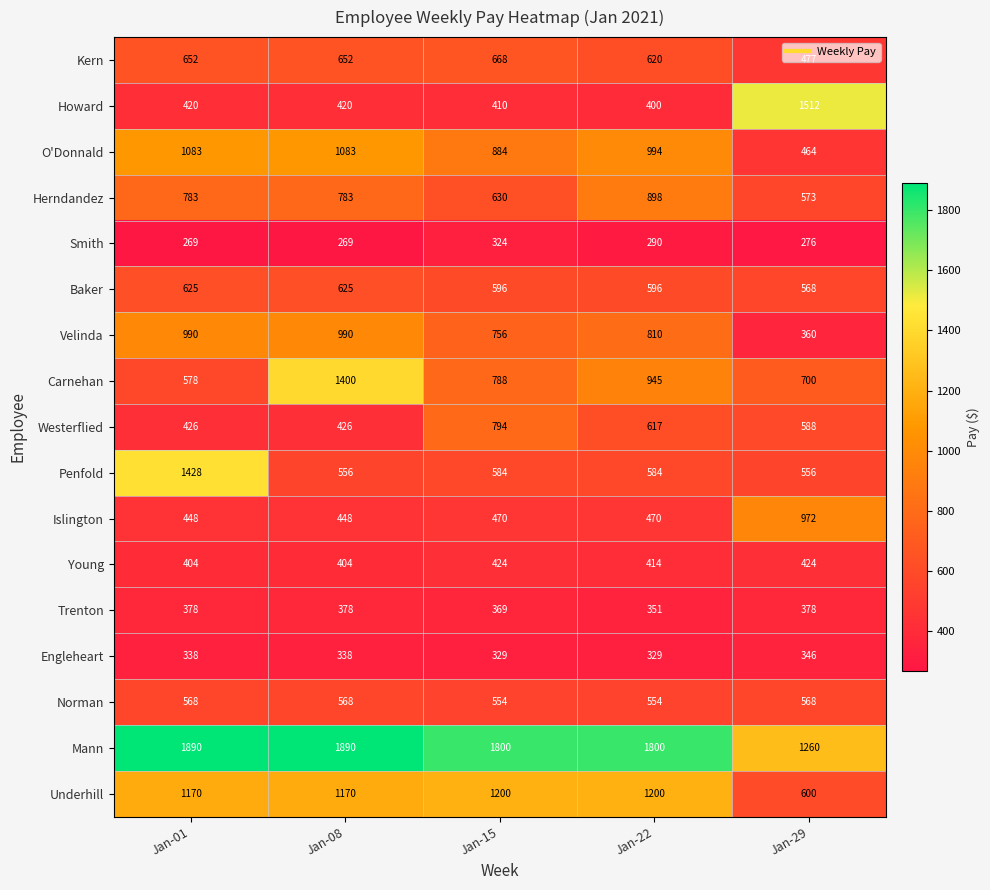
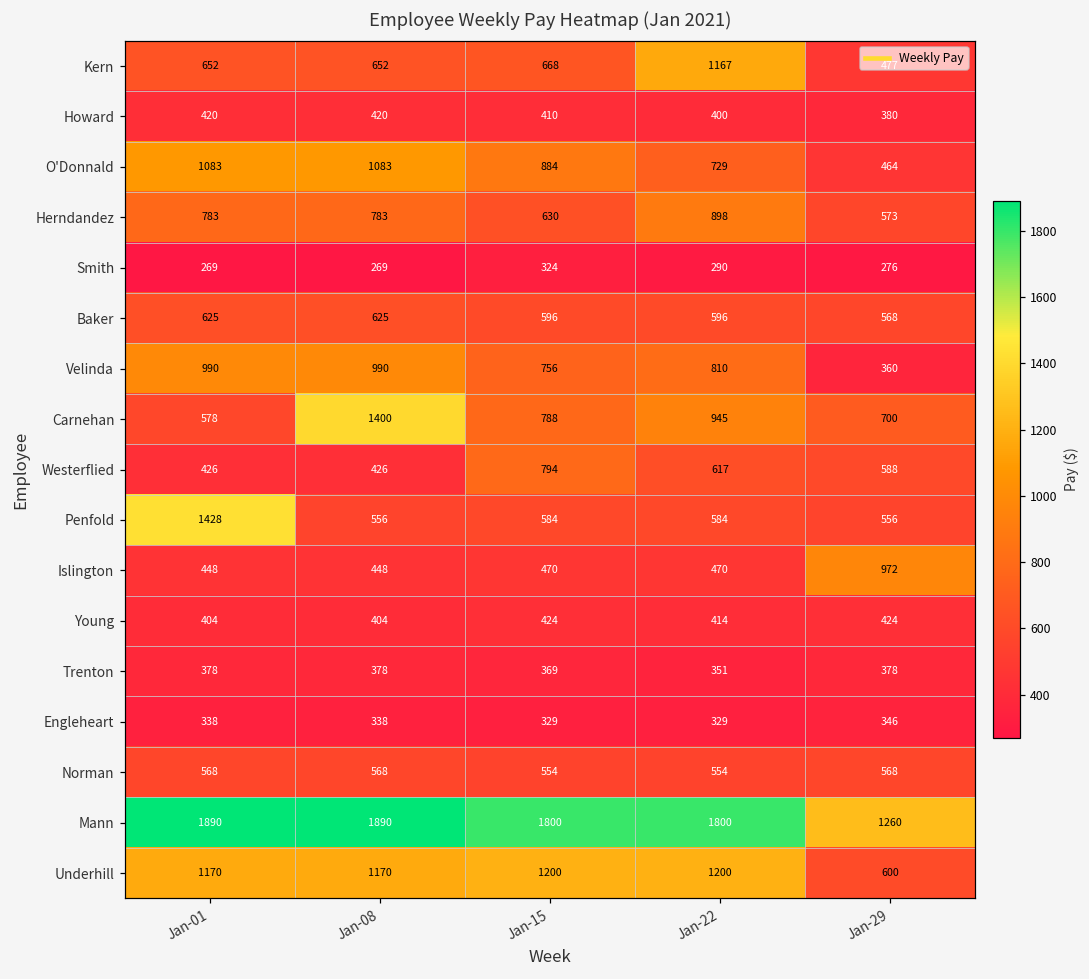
  {
    "Kern": {
      "Jan-01": 652,
      "Jan-08": 652,
      "Jan-15": 668,
-     "Jan-22": 620
+     "Jan-22": 1167
    },
    "Howard": {
      "Jan-01": 420,
      "Jan-08": 420,
      "Jan-15": 410,
      "Jan-22": 400,
-     "Jan-29": 1512
+     "Jan-29": 380
    },
    "O'Donnald": {
      "Jan-01": 1083,
      "Jan-08": 1083,
      "Jan-15": 884,
-     "Jan-22": 994,
+     "Jan-22": 729,
      "Jan-29": 464
    },
    "Herndandez": {
      "Jan-01": 783,
      "Jan-08": 783,
      "Jan-15": 630,
      "Jan-22": 898,
      "Jan-29": 573
    },
    "Smith": {
      "Jan-01": 269,
      "Jan-08": 269,
      "Jan-15": 324,
      "Jan-22": 290,
      "Jan-29": 276
    },
    "Baker": {
      "Jan-01": 625,
      "Jan-08": 625,
      "Jan-15": 596,
      "Jan-22": 596,
      "Jan-29": 568
    },
    "Velinda": {
      "Jan-01": 990,
      "Jan-08": 990,
      "Jan-15": 756,
      "Jan-22": 810,
      "Jan-29": 360
    },
    "Carnehan": {
      "Jan-01": 578,
      "Jan-08": 1400,
      "Jan-15": 788,
      "Jan-22": 945,
      "Jan-29": 700
    },
    "Westerflied": {
      "Jan-01": 426,
      "Jan-08": 426,
      "Jan-15": 794,
      "Jan-22": 617,
      "Jan-29": 588
    },
    "Penfold": {
      "Jan-01": 1428,
      "Jan-08": 556,
      "Jan-15": 584,
      "Jan-22": 584,
      "Jan-29": 556
    },
    "Islington": {
      "Jan-01": 448,
      "Jan-08": 448,
      "Jan-15": 470,
      "Jan-22": 470,
      "Jan-29": 972
    },
    "Young": {
      "Jan-01": 404,
      "Jan-08": 404,
      "Jan-15": 424,
      "Jan-22": 414,
      "Jan-29": 424
    },
    "Trenton": {
      "Jan-01": 378,
      "Jan-08": 378,
      "Jan-15": 369,
      "Jan-22": 351,
      "Jan-29": 378
    },
    "Engleheart": {
      "Jan-01": 338,
      "Jan-08": 338,
      "Jan-15": 329,
      "Jan-22": 329,
      "Jan-29": 346
    },
    "Norman": {
      "Jan-01": 568,
      "Jan-08": 568,
      "Jan-15": 554,
      "Jan-22": 554,
      "Jan-29": 568
    },
    "Mann": {
      "Jan-01": 1890,
      "Jan-08": 1890,
      "Jan-15": 1800,
      "Jan-22": 1800,
      "Jan-29": 1260
    },
    "Underhill": {
      "Jan-01": 1170,
      "Jan-08": 1170,
      "Jan-15": 1200,
      "Jan-22": 1200,
      "Jan-29": 600
    }
  }
